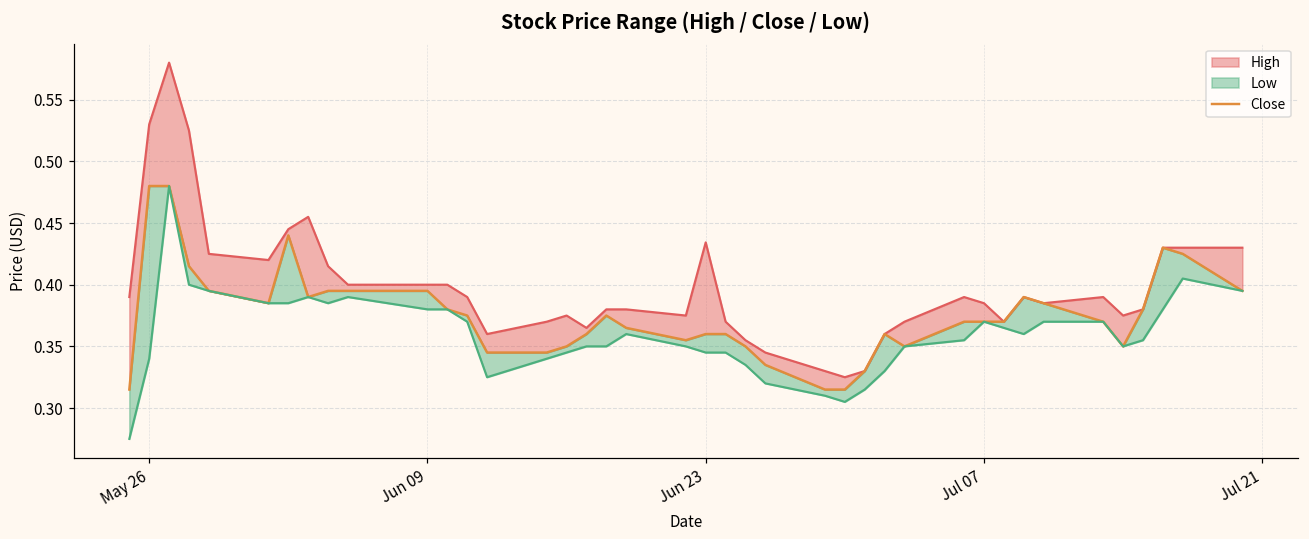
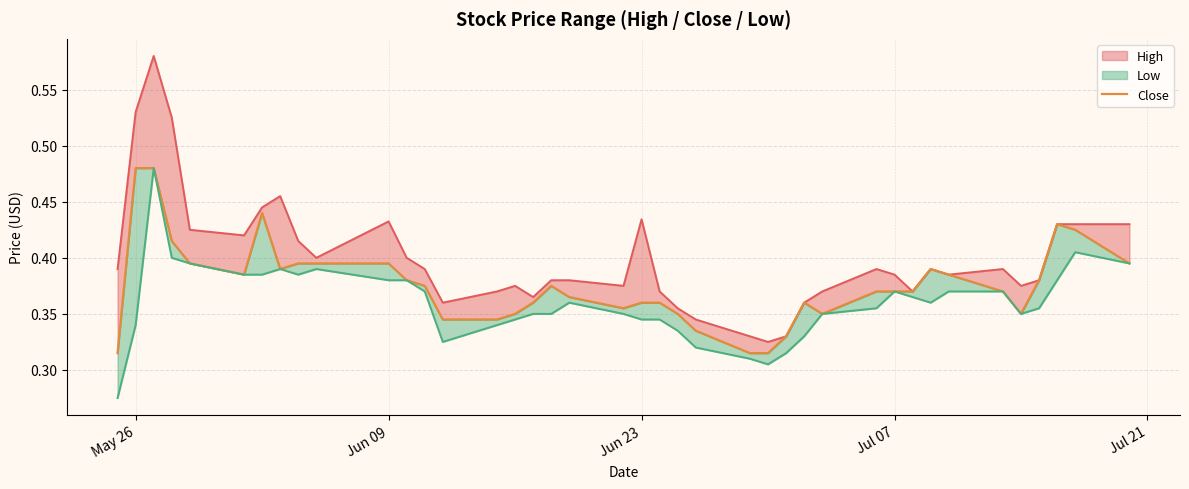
  {
    "High": {
      "May 26": 0.530,
-     "Jun 09": 0.400,
+     "Jun 09": 0.432,
      "Jun 23": 0.434,
      "Jul 07": 0.385
    }
  }
